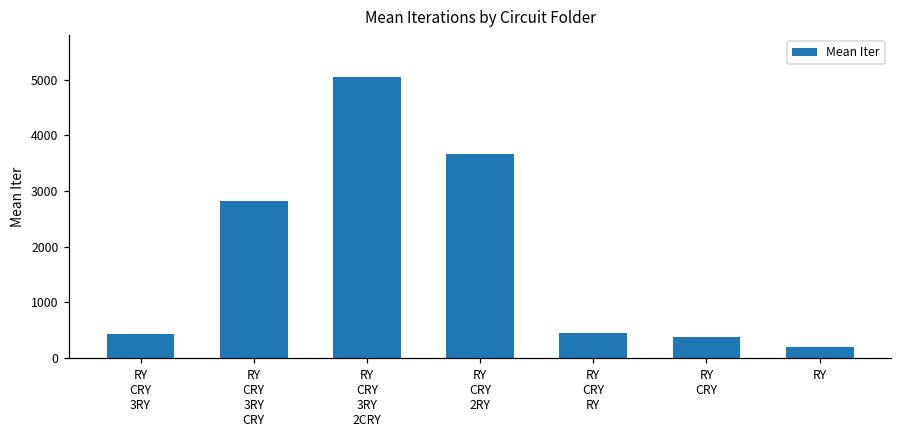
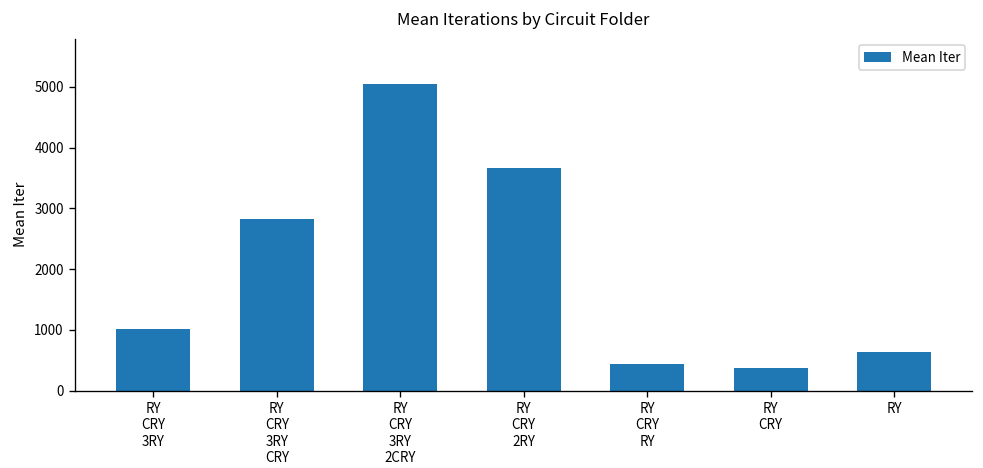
  {
-   "RY CRY 3RY": 400,
+   "RY CRY 3RY": 1000,
    "RY CRY 3RY CRY": 2800,
    "RY CRY 3RY 2CRY": 5000,
    "RY CRY 2RY": 3700,
    "RY CRY RY": 400,
    "RY CRY": 400,
-   "RY": 200
+   "RY": 600
  }
